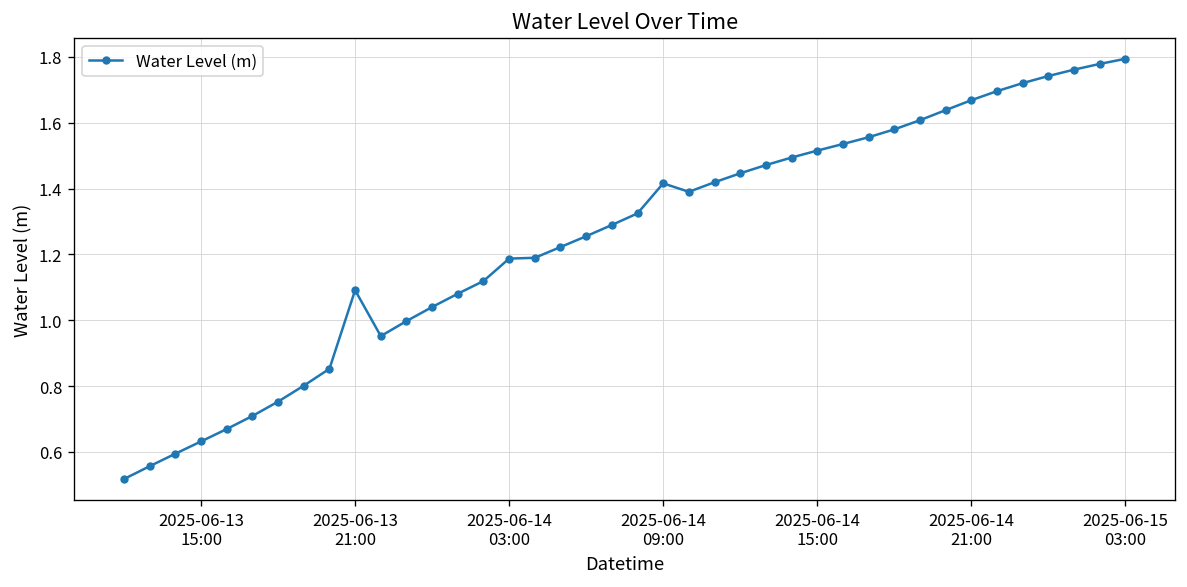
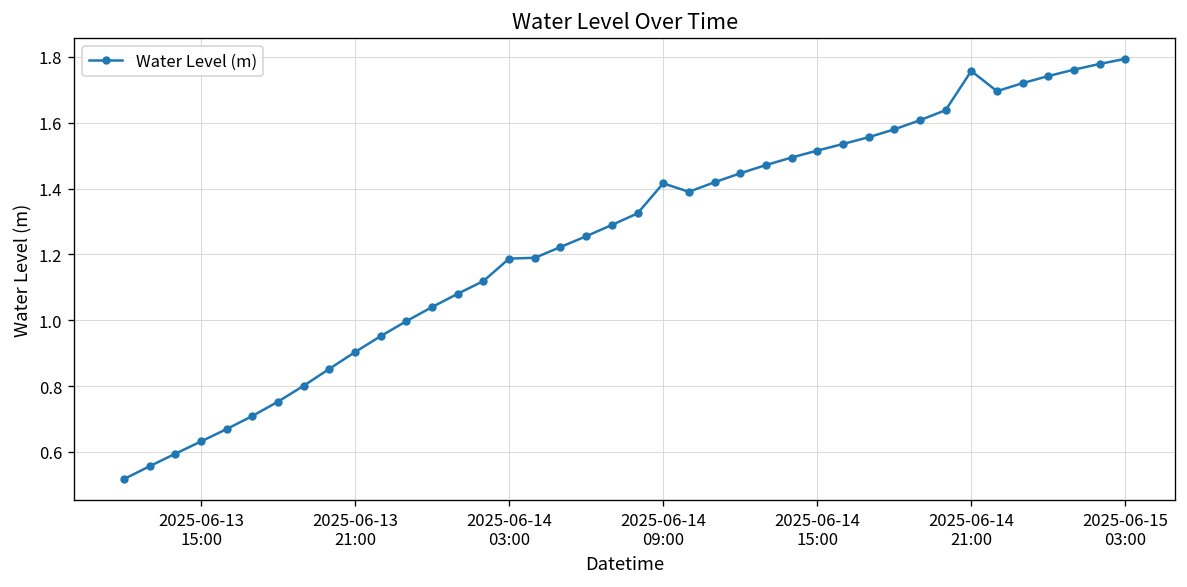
  {
    "2025-06-13 15:00": 0.63,
-   "2025-06-13 21:00": 1.09,
+   "2025-06-13 21:00": 0.90,
    "2025-06-14 03:00": 1.19,
    "2025-06-14 09:00": 1.42,
    "2025-06-14 15:00": 1.52,
-   "2025-06-14 21:00": 1.67,
+   "2025-06-14 21:00": 1.76,
    "2025-06-15 03:00": 1.79
  }
